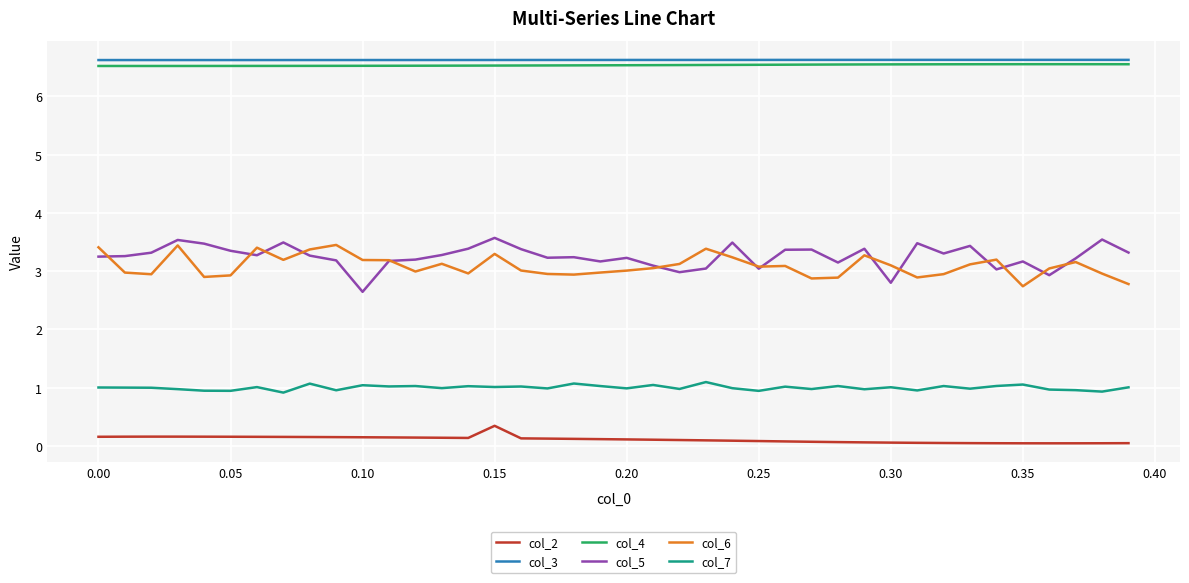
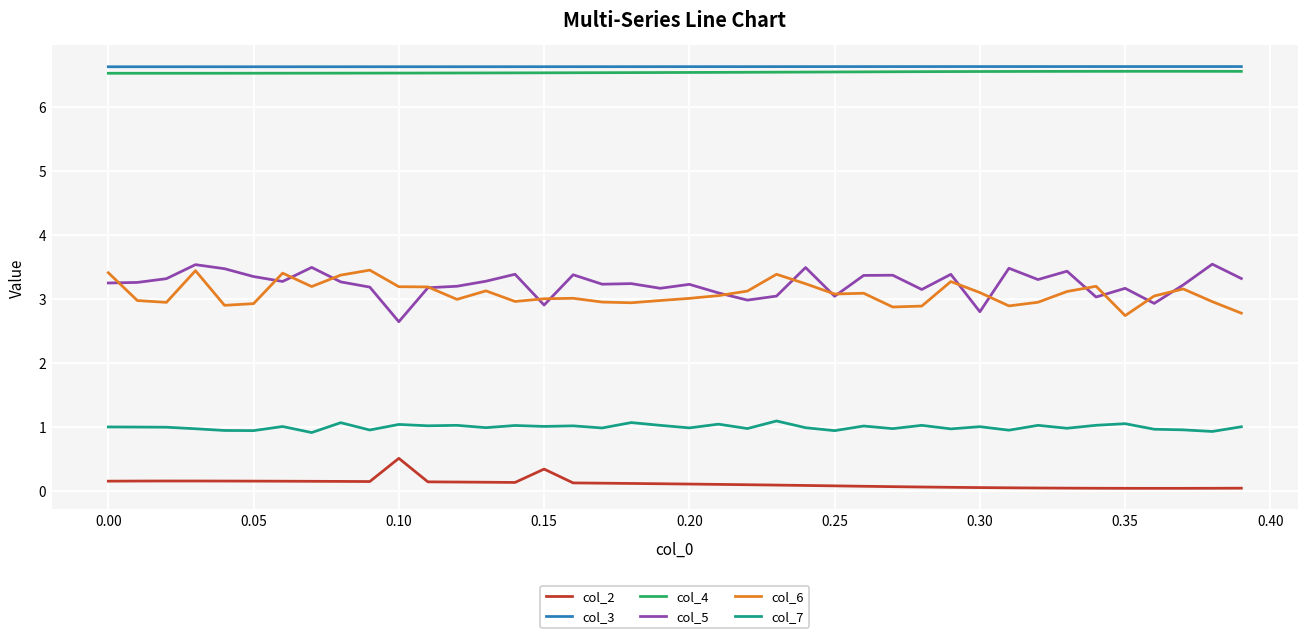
  {
    "col_2": {
      "0.00": 0.2,
      "0.05": 0.2,
-     "0.10": 0.1,
+     "0.10": 0.5,
      "0.15": 0.3,
      "0.20": 0.1,
      "0.25": 0.1,
      "0.30": 0.1,
      "0.35": 0.0
    },
    "col_3": {
      "0.00": 6.6,
      "0.05": 6.6,
      "0.10": 6.6,
      "0.15": 6.6,
      "0.20": 6.6,
      "0.25": 6.6,
      "0.30": 6.6,
      "0.35": 6.6
    },
    "col_5": {
      "0.00": 3.2,
      "0.05": 3.3,
      "0.10": 2.6,
-     "0.15": 3.6,
+     "0.15": 2.9,
      "0.20": 3.2,
      "0.30": 2.8,
      "0.35": 3.2
    },
    "col_6": {
      "0.00": 3.4,
      "0.05": 2.9,
      "0.10": 3.2,
-     "0.15": 3.3,
+     "0.15": 3.0,
      "0.20": 3.0,
      "0.30": 3.1,
      "0.35": 2.7
    }
  }
